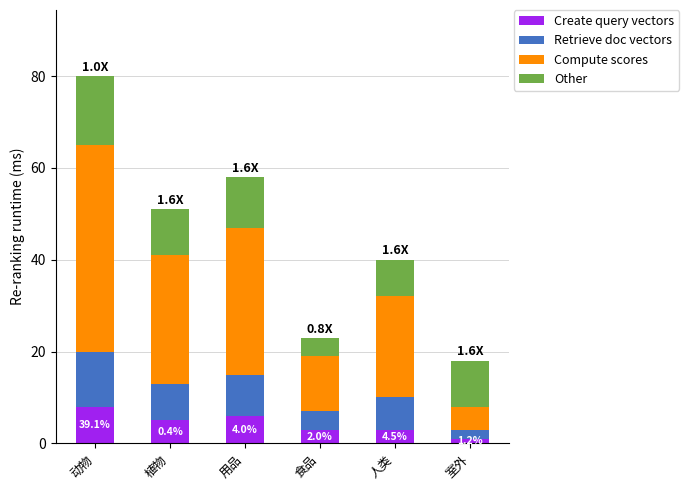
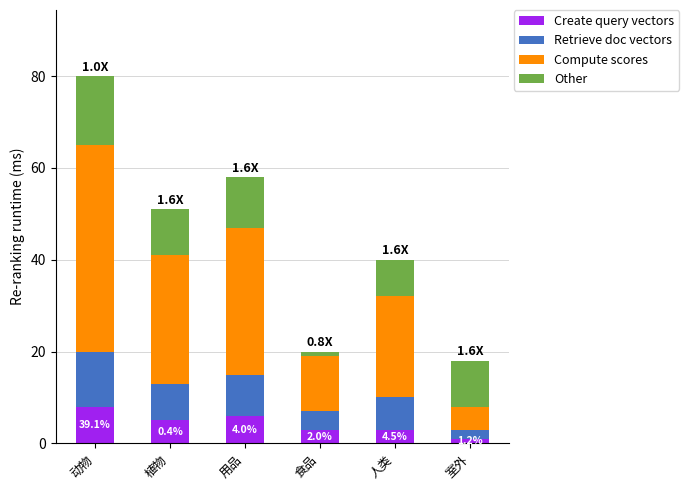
  {
    "Retrieve doc vectors": {
      "动物": 12,
      "植物": 8,
      "用品": 9,
      "食品": 4,
      "人类": 7,
      "室外": 2
    },
    "Compute scores": {
      "动物": 45,
      "植物": 28,
      "用品": 32,
      "食品": 12,
      "人类": 22,
      "室外": 5
    },
    "Other": {
-     "食品": 4
+     "食品": 1
    }
  }
